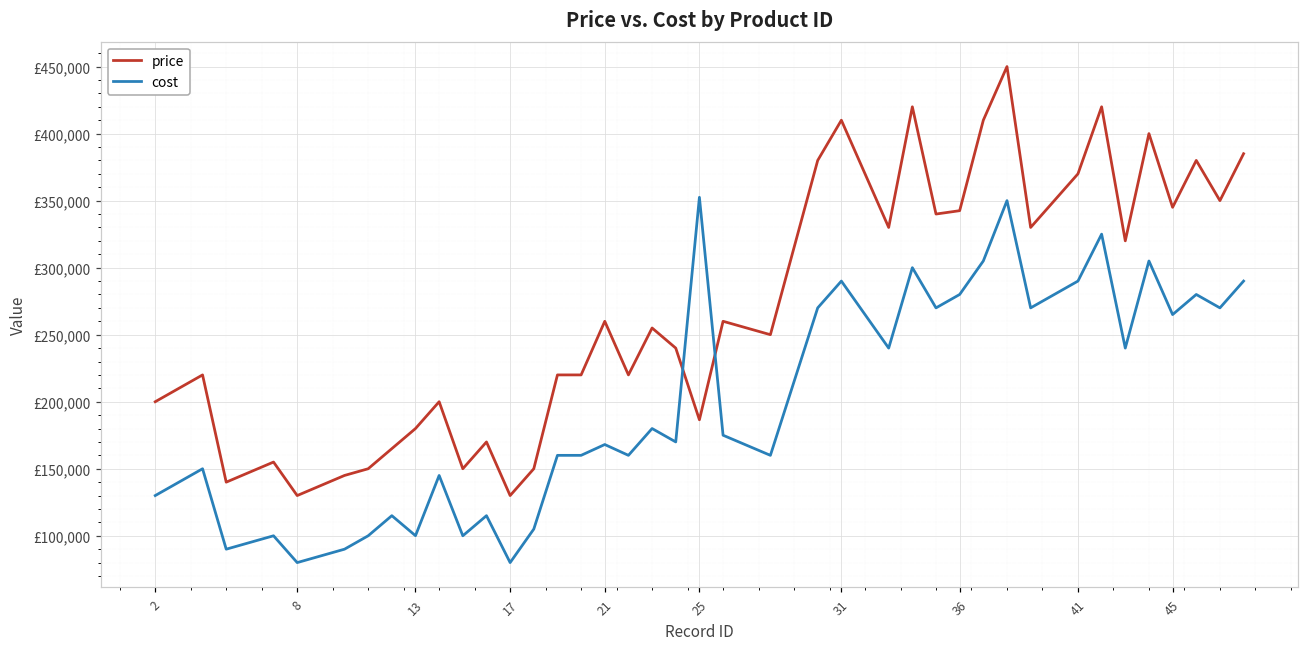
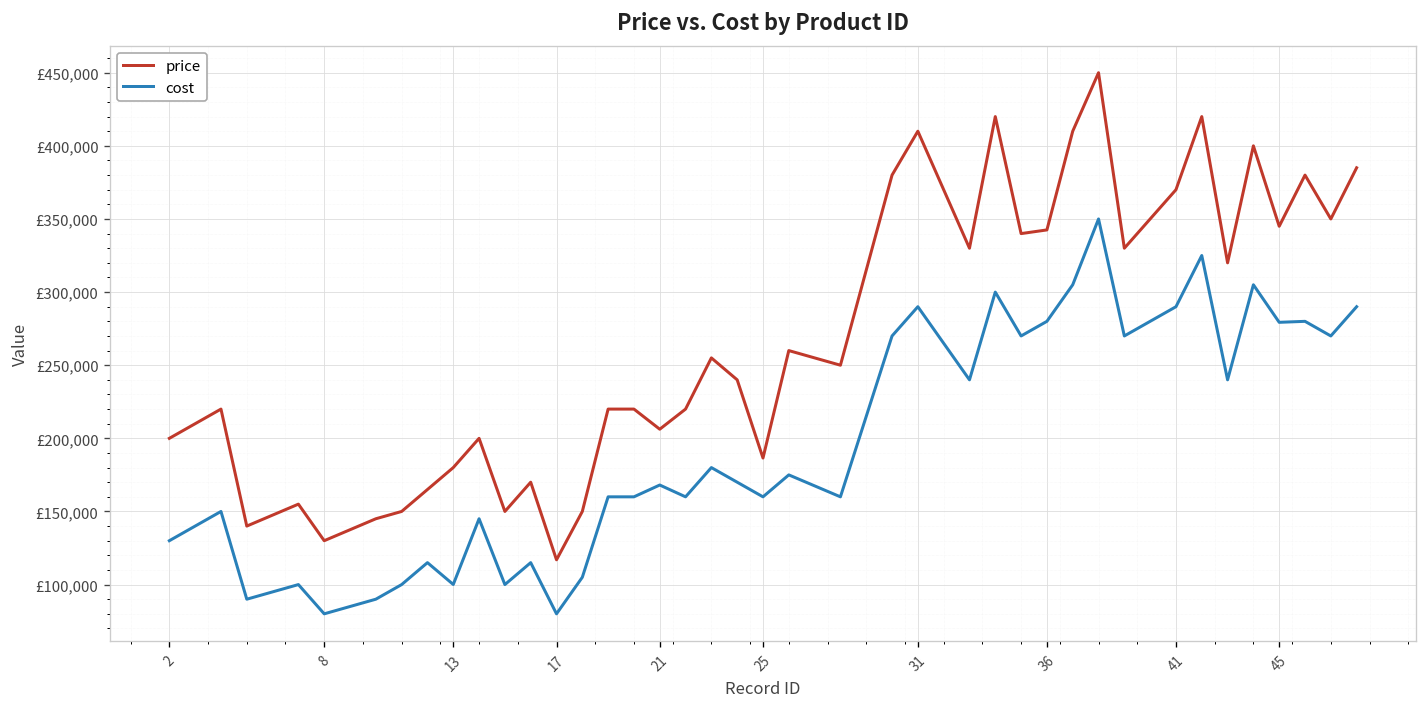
  {
    "price": {
      "2": "£200,000",
      "8": "£130,000",
      "13": "£180,000",
-     "17": "£130,000",
-     "21": "£260,000",
+     "17": "£117,000",
+     "21": "£206,000",
      "25": "£187,000",
      "31": "£410,000",
      "36": "£343,000",
      "41": "£370,000",
      "45": "£345,000"
    },
    "cost": {
      "2": "£130,000",
      "8": "£80,000",
      "13": "£100,000",
      "17": "£80,000",
      "21": "£168,000",
-     "25": "£352,000",
+     "25": "£160,000",
      "31": "£290,000",
      "36": "£280,000",
      "41": "£290,000",
-     "45": "£265,000"
+     "45": "£279,000"
    }
  }
